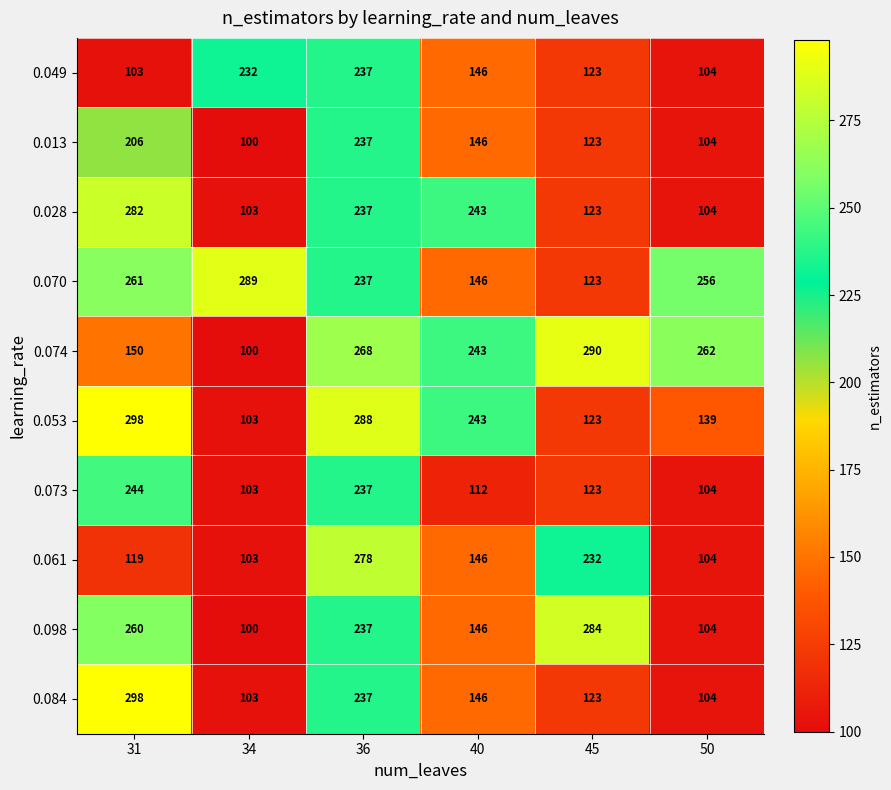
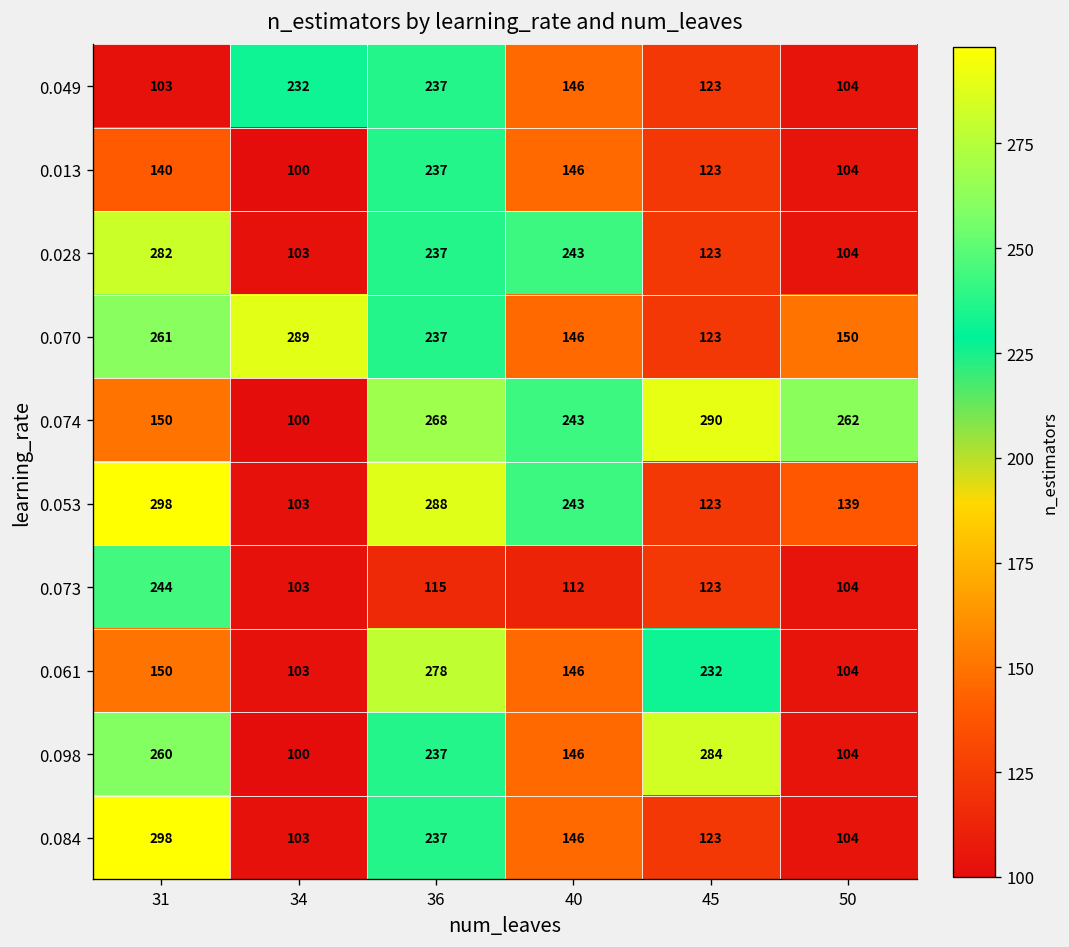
  {
    "0.049": {
      "31": 103,
      "34": 232,
      "36": 237,
      "40": 146,
      "45": 123,
      "50": 104
    },
    "0.013": {
-     "31": 206,
+     "31": 140,
      "34": 100,
      "36": 237,
      "40": 146,
      "45": 123,
      "50": 104
    },
    "0.028": {
      "31": 282,
      "34": 103,
      "36": 237,
      "40": 243,
      "45": 123,
      "50": 104
    },
    "0.070": {
      "31": 261,
      "34": 289,
      "36": 237,
      "40": 146,
      "45": 123,
-     "50": 256
+     "50": 150
    },
    "0.074": {
      "31": 150,
      "34": 100,
      "36": 268,
      "40": 243,
      "45": 290,
      "50": 262
    },
    "0.053": {
      "31": 298,
      "34": 103,
      "36": 288,
      "40": 243,
      "45": 123,
      "50": 139
    },
    "0.073": {
      "31": 244,
      "34": 103,
-     "36": 237,
+     "36": 115,
      "40": 112,
      "45": 123,
      "50": 104
    },
    "0.061": {
-     "31": 119,
+     "31": 150,
      "34": 103,
      "36": 278,
      "40": 146,
      "45": 232,
      "50": 104
    },
    "0.098": {
      "31": 260,
      "34": 100,
      "36": 237,
      "40": 146,
      "45": 284,
      "50": 104
    },
    "0.084": {
      "31": 298,
      "34": 103,
      "36": 237,
      "40": 146,
      "45": 123,
      "50": 104
    }
  }
